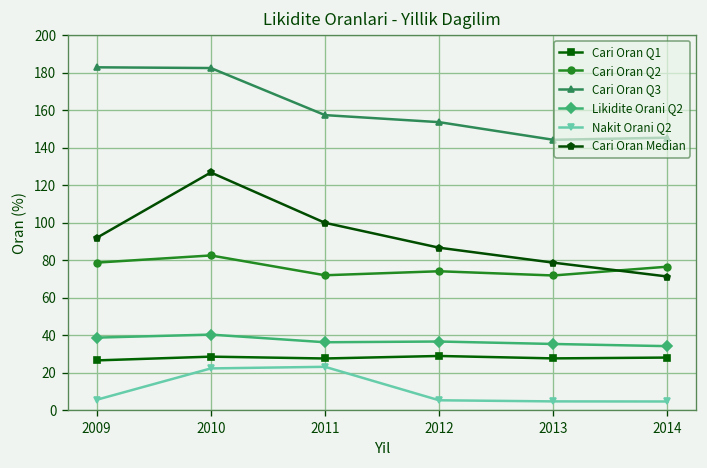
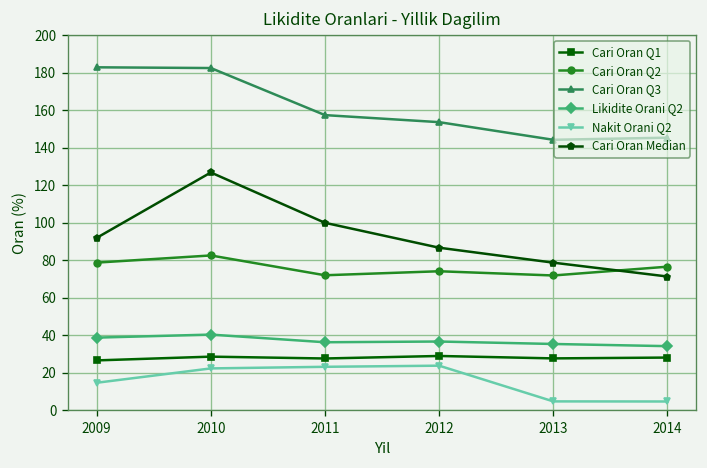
  {
    "Nakit Orani Q2": {
-     "2009": 5,
+     "2009": 15,
      "2010": 22,
      "2011": 23,
-     "2012": 5,
+     "2012": 24,
      "2013": 5,
      "2014": 5
    }
  }
